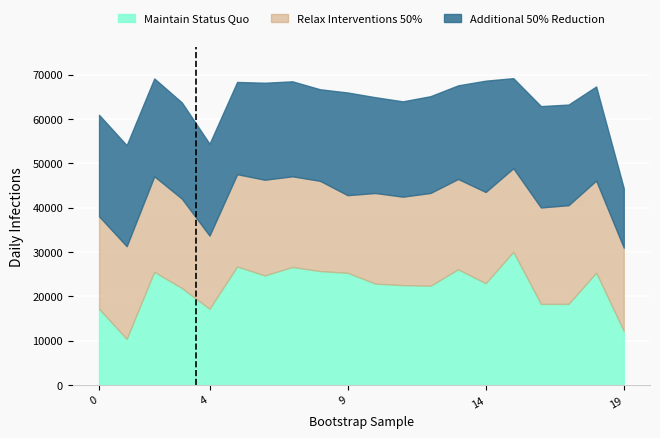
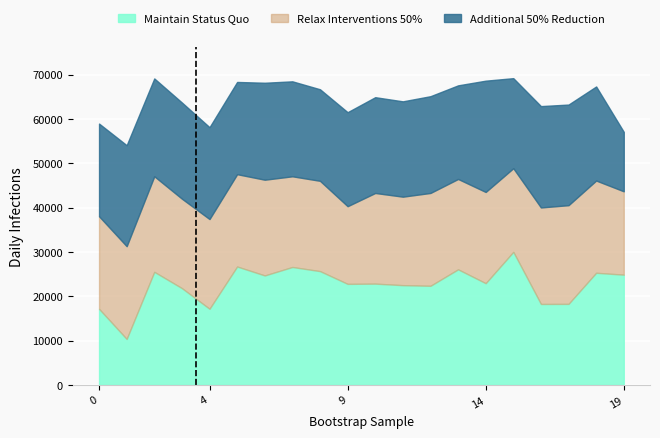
  {
    "Maintain Status Quo": {
      "0": 17000,
      "4": 17000,
-     "9": 25000,
+     "9": 23000,
      "14": 23000,
-     "19": 12000
+     "19": 25000
    },
    "Relax Interventions 50%": {
      "0": 21000,
-     "4": 17000,
+     "4": 20000,
      "9": 18000,
      "14": 21000,
      "19": 19000
    },
    "Additional 50% Reduction": {
-     "0": 23000,
+     "0": 21000,
      "4": 21000,
-     "9": 23000,
+     "9": 21000,
      "14": 25000,
      "19": 13000
    }
  }
